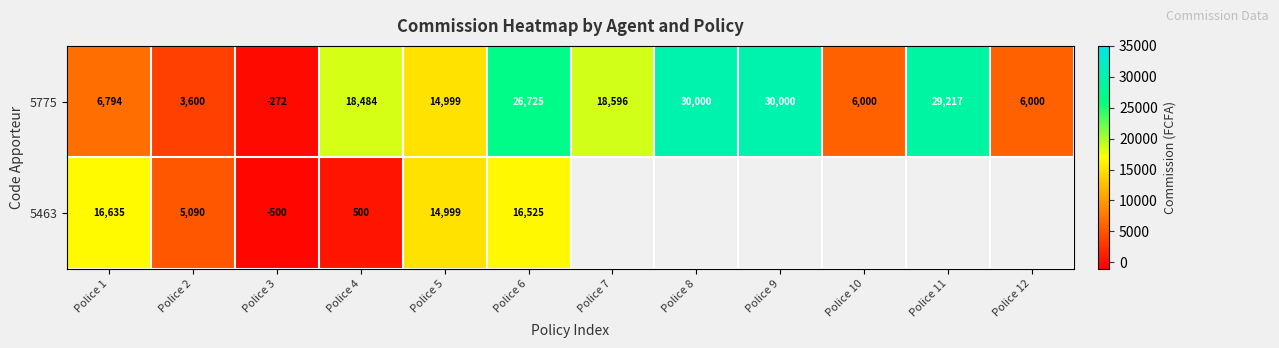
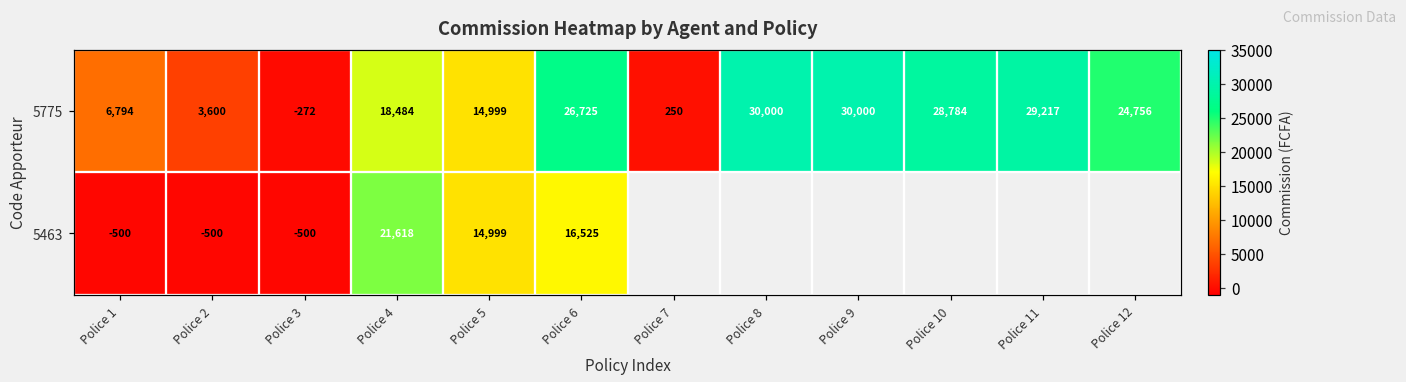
  {
    "5775": {
      "Police 1": "6,794",
      "Police 2": "3,600",
      "Police 3": "-272",
      "Police 4": "18,484",
      "Police 5": "14,999",
      "Police 6": "26,725",
-     "Police 7": "18,596",
+     "Police 7": "250",
      "Police 8": "30,000",
      "Police 9": "30,000",
-     "Police 10": "6,000",
+     "Police 10": "28,784",
      "Police 11": "29,217",
-     "Police 12": "6,000"
+     "Police 12": "24,756"
    },
    "5463": {
-     "Police 1": "16,635",
-     "Police 2": "5,090",
+     "Police 1": "-500",
+     "Police 2": "-500",
      "Police 3": "-500",
-     "Police 4": "500",
+     "Police 4": "21,618",
      "Police 5": "14,999",
      "Police 6": "16,525"
    }
  }
